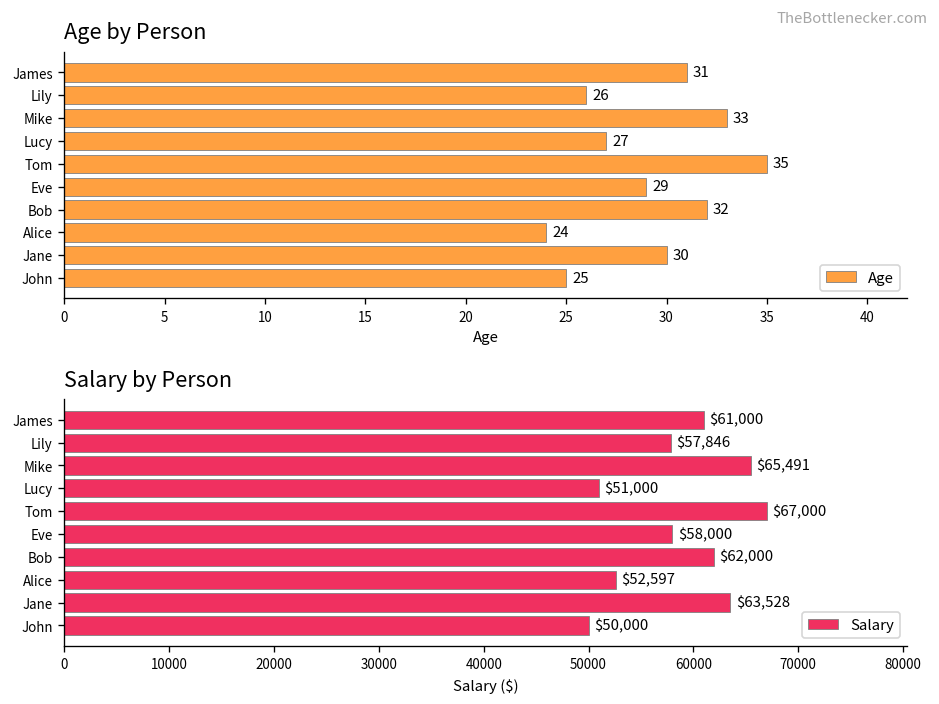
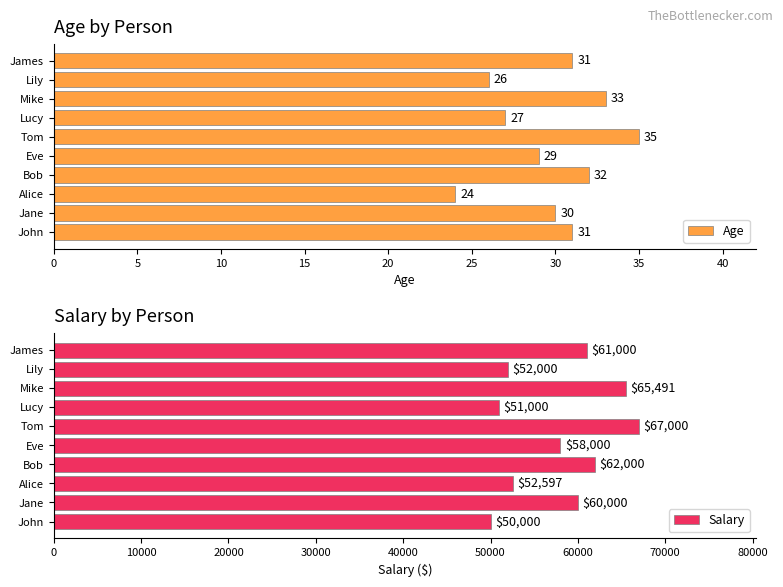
  {
    "Age by Person": {
      "James": "31",
      "Lily": "26",
      "Mike": "33",
      "Lucy": "27",
      "Tom": "35",
      "Eve": "29",
      "Bob": "32",
      "Alice": "24",
      "Jane": "30",
-     "John": "25"
+     "John": "31"
    },
    "Salary by Person": {
      "James": "$61,000",
-     "Lily": "$57,846",
+     "Lily": "$52,000",
      "Mike": "$65,491",
      "Lucy": "$51,000",
      "Tom": "$67,000",
      "Eve": "$58,000",
      "Bob": "$62,000",
      "Alice": "$52,597",
-     "Jane": "$63,528",
+     "Jane": "$60,000",
      "John": "$50,000"
    }
  }
